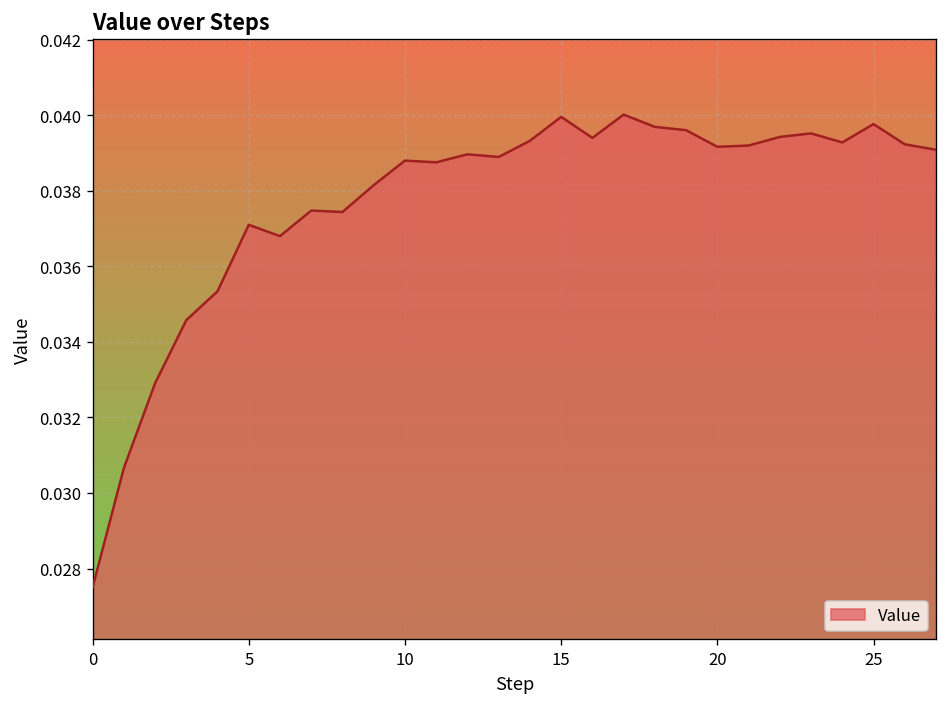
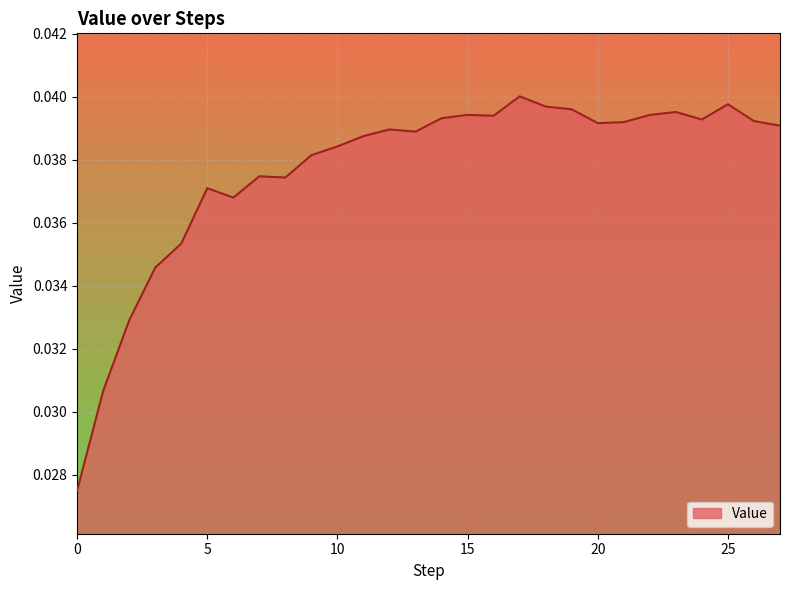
  {
    "0": 0.0275,
    "5": 0.0371,
-   "10": 0.0388,
-   "15": 0.0400,
+   "10": 0.0384,
+   "15": 0.0394,
    "20": 0.0392,
    "25": 0.0398
  }
